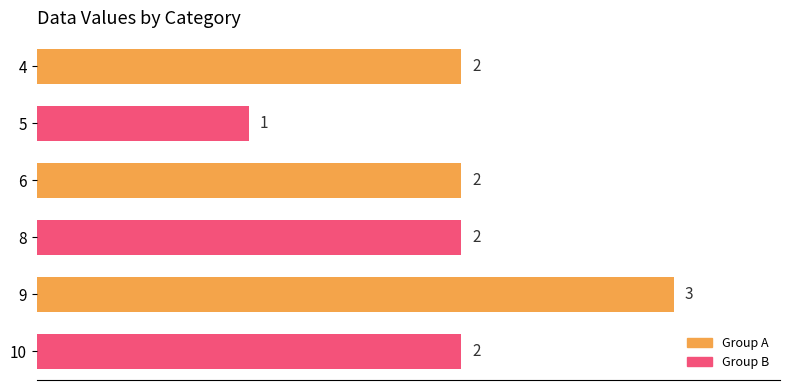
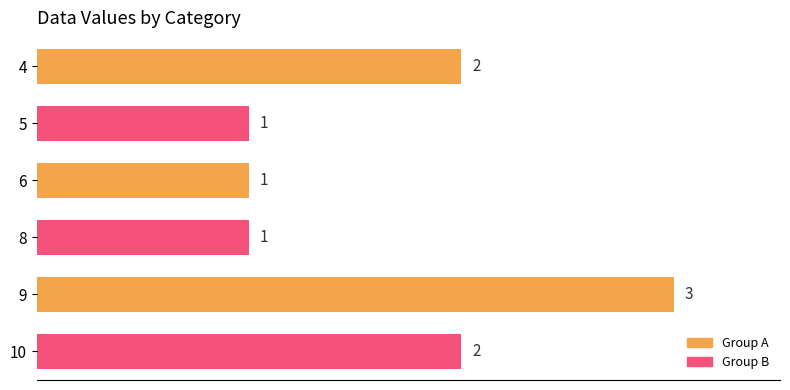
  {
    "4": 2,
    "5": 1,
-   "6": 2,
-   "8": 2,
+   "6": 1,
+   "8": 1,
    "9": 3,
    "10": 2
  }
